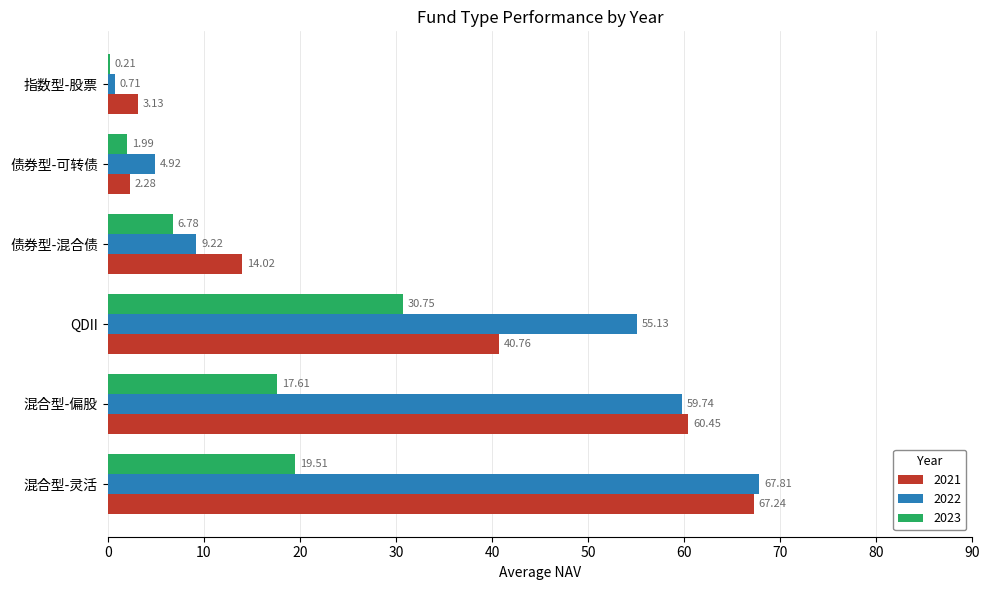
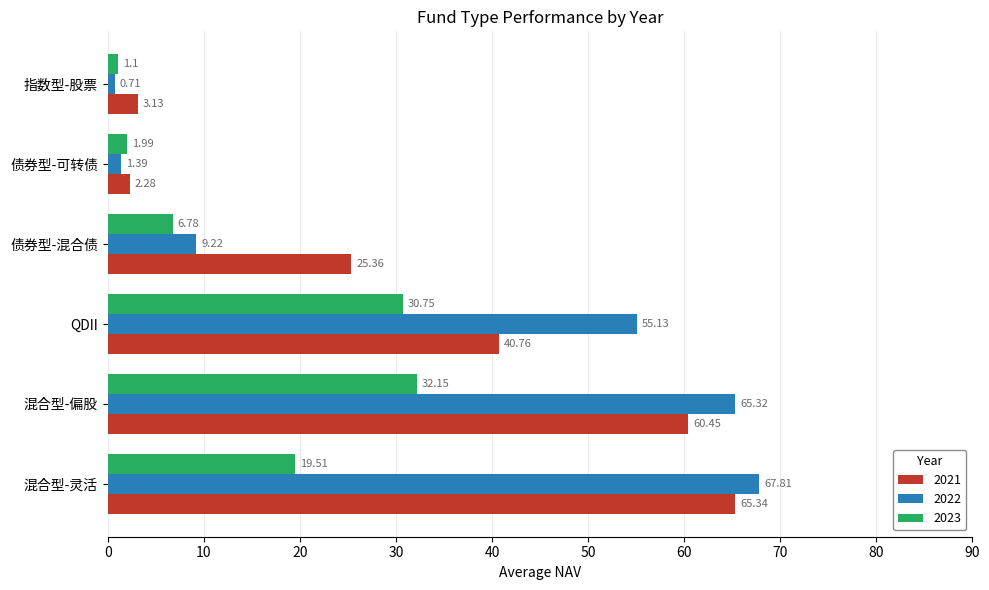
  {
    "2021": {
      "指数型-股票": 3.13,
      "债券型-可转债": 2.28,
-     "债券型-混合债": 14.02,
+     "债券型-混合债": 25.36,
      "QDII": 40.76,
      "混合型-偏股": 60.45,
-     "混合型-灵活": 67.24
+     "混合型-灵活": 65.34
    },
    "2022": {
      "指数型-股票": 0.71,
-     "债券型-可转债": 4.92,
+     "债券型-可转债": 1.39,
      "债券型-混合债": 9.22,
      "QDII": 55.13,
-     "混合型-偏股": 59.74,
+     "混合型-偏股": 65.32,
      "混合型-灵活": 67.81
    },
    "2023": {
-     "指数型-股票": 0.21,
+     "指数型-股票": 1.1,
      "债券型-可转债": 1.99,
      "债券型-混合债": 6.78,
      "QDII": 30.75,
-     "混合型-偏股": 17.61,
+     "混合型-偏股": 32.15,
      "混合型-灵活": 19.51
    }
  }
